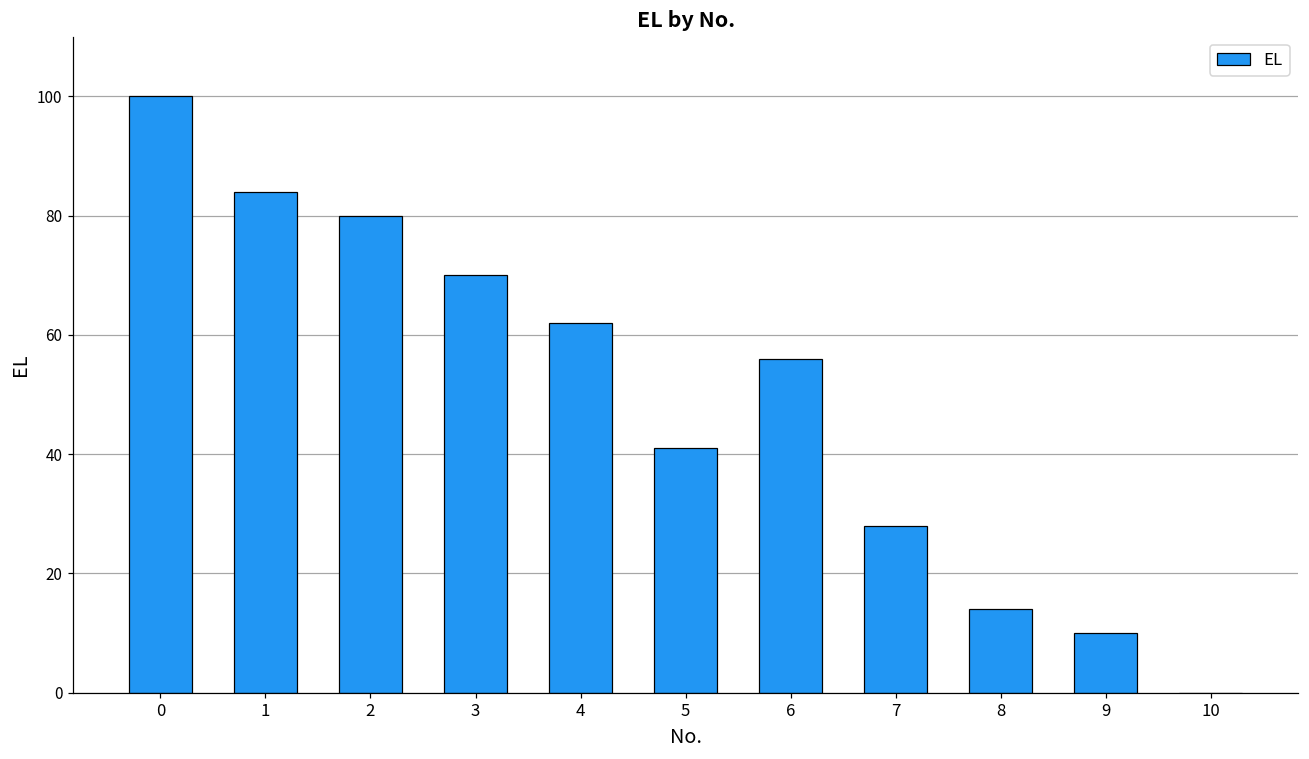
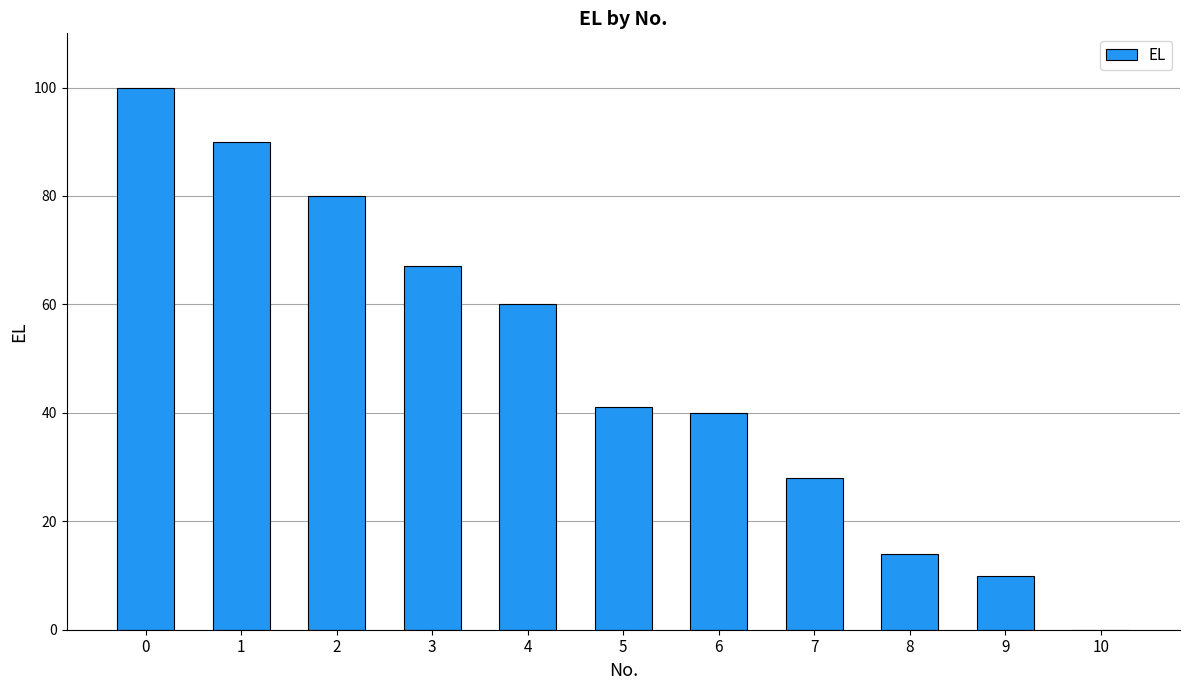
  {
    "0": 100,
-   "1": 84,
+   "1": 90,
    "2": 80,
-   "3": 70,
-   "4": 62,
+   "3": 67,
+   "4": 60,
    "5": 41,
-   "6": 56,
+   "6": 40,
    "7": 28,
    "8": 14,
    "9": 10,
    "10": 0
  }
